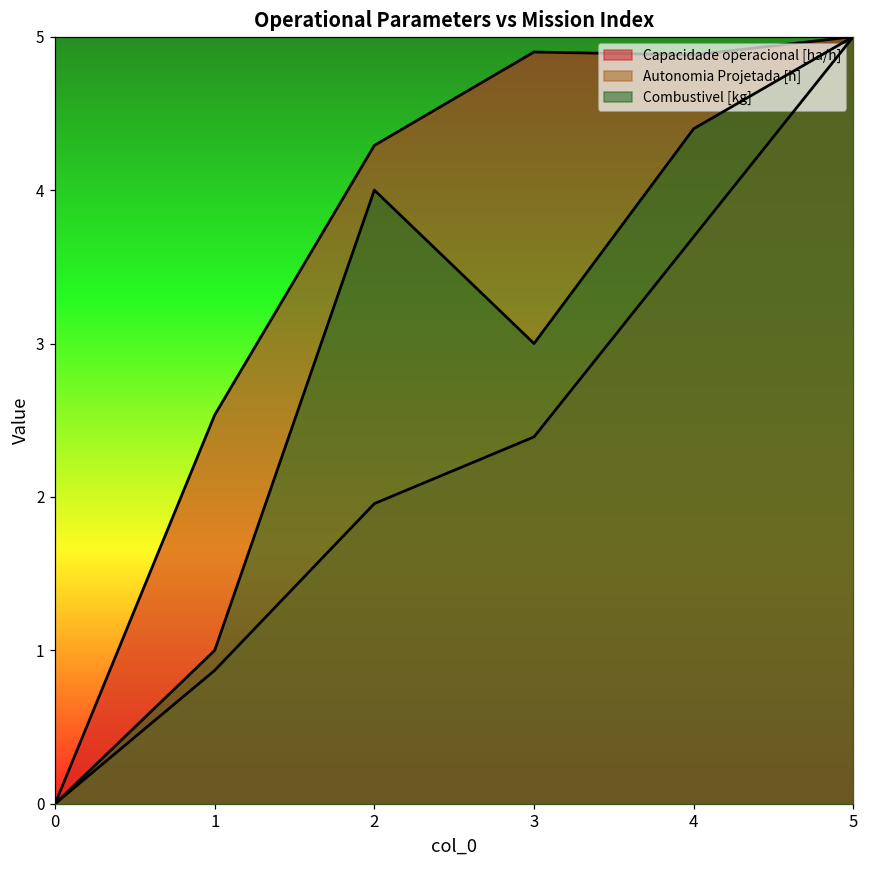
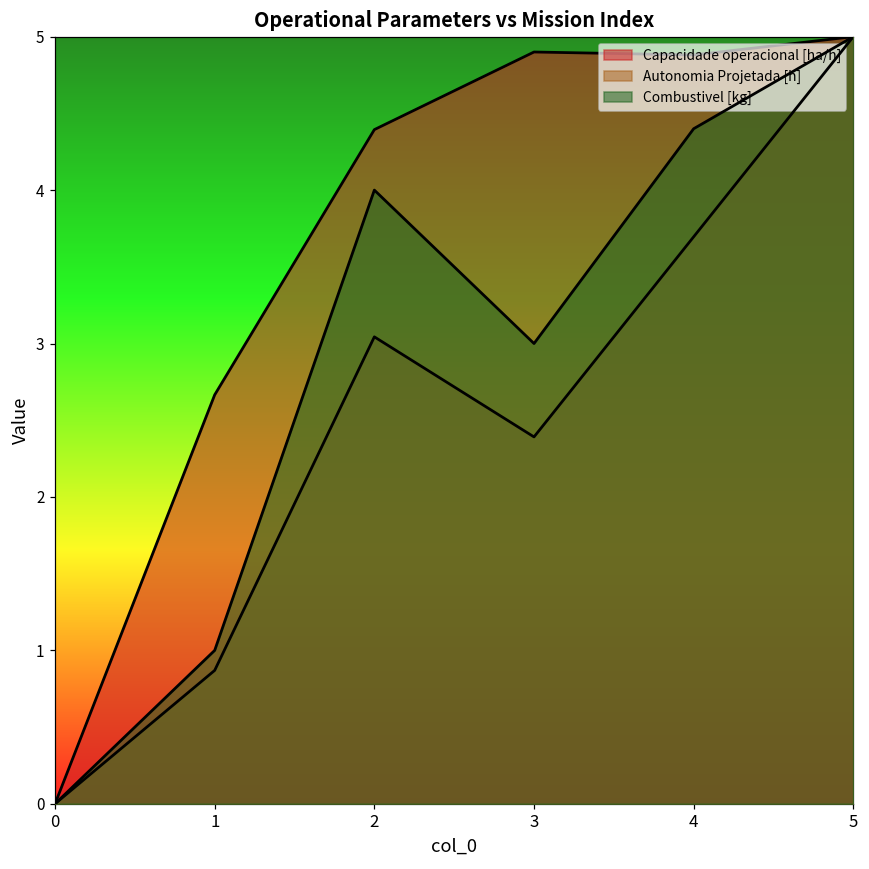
  {
    "Capacidade operacional [ha/h]": {
-     "1": 2.53,
-     "2": 4.29,
+     "1": 2.67,
+     "2": 4.39,
      "3": 4.90
    },
    "Autonomia Projetada [h]": {
      "1": 0.87,
-     "2": 1.96,
+     "2": 3.04,
      "3": 2.39,
      "4": 3.70
    },
    "Combustivel [kg]": {
      "1": 1.00,
      "2": 4.00,
      "3": 3.00,
      "4": 4.40
    }
  }
